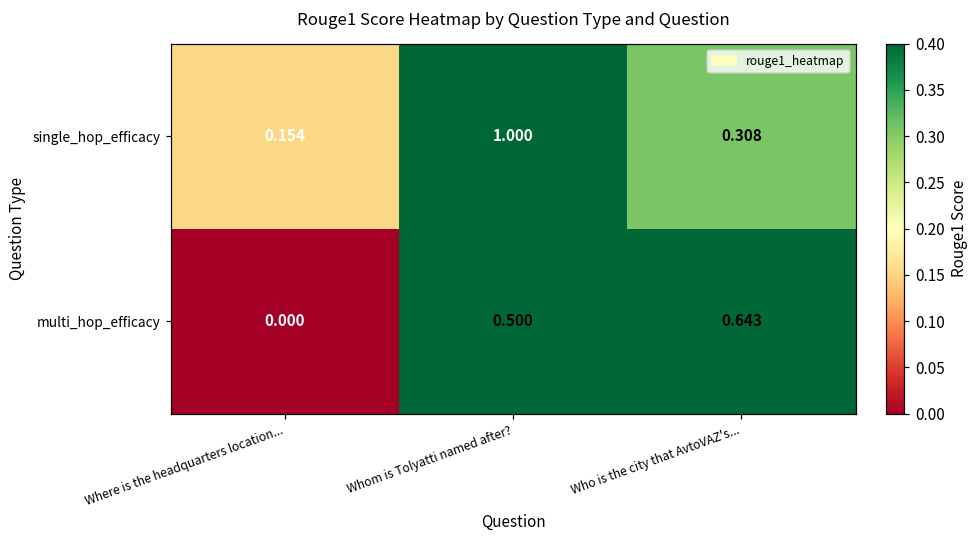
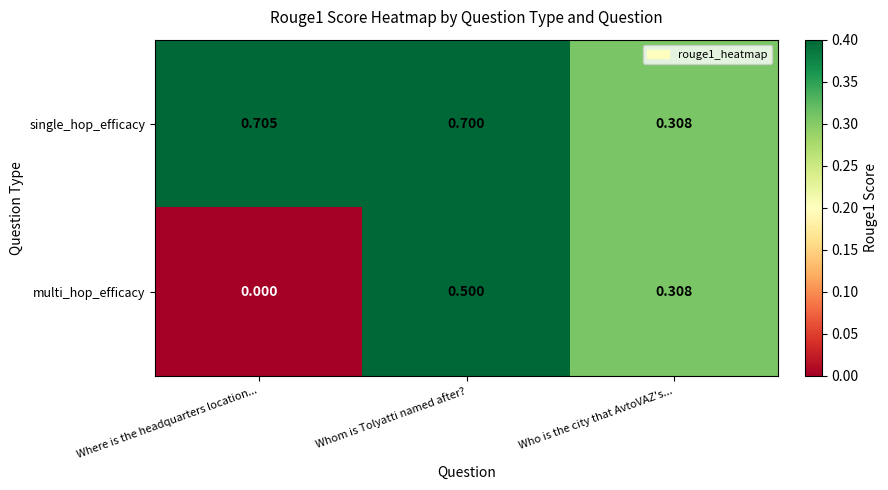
  {
    "single_hop_efficacy": {
-     "Where is the headquarters location...": 0.154,
-     "Whom is Tolyatti named after?": 1.000,
+     "Where is the headquarters location...": 0.705,
+     "Whom is Tolyatti named after?": 0.700,
      "Who is the city that AvtoVAZ's...": 0.308
    },
    "multi_hop_efficacy": {
      "Where is the headquarters location...": 0.000,
      "Whom is Tolyatti named after?": 0.500,
-     "Who is the city that AvtoVAZ's...": 0.643
+     "Who is the city that AvtoVAZ's...": 0.308
    }
  }
